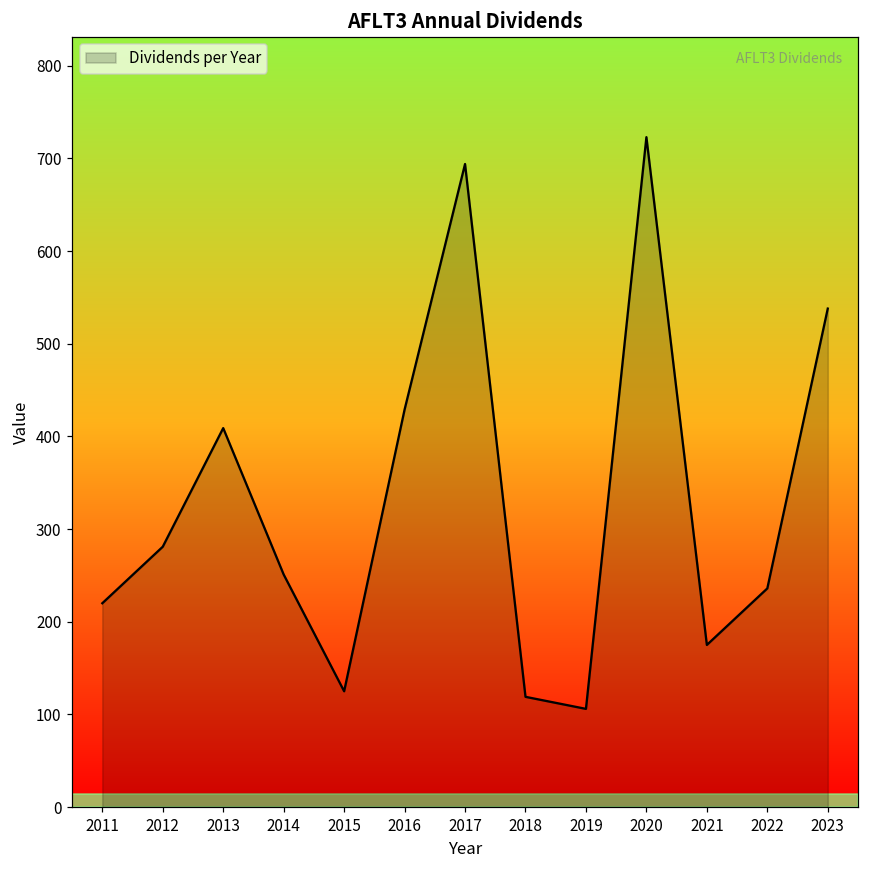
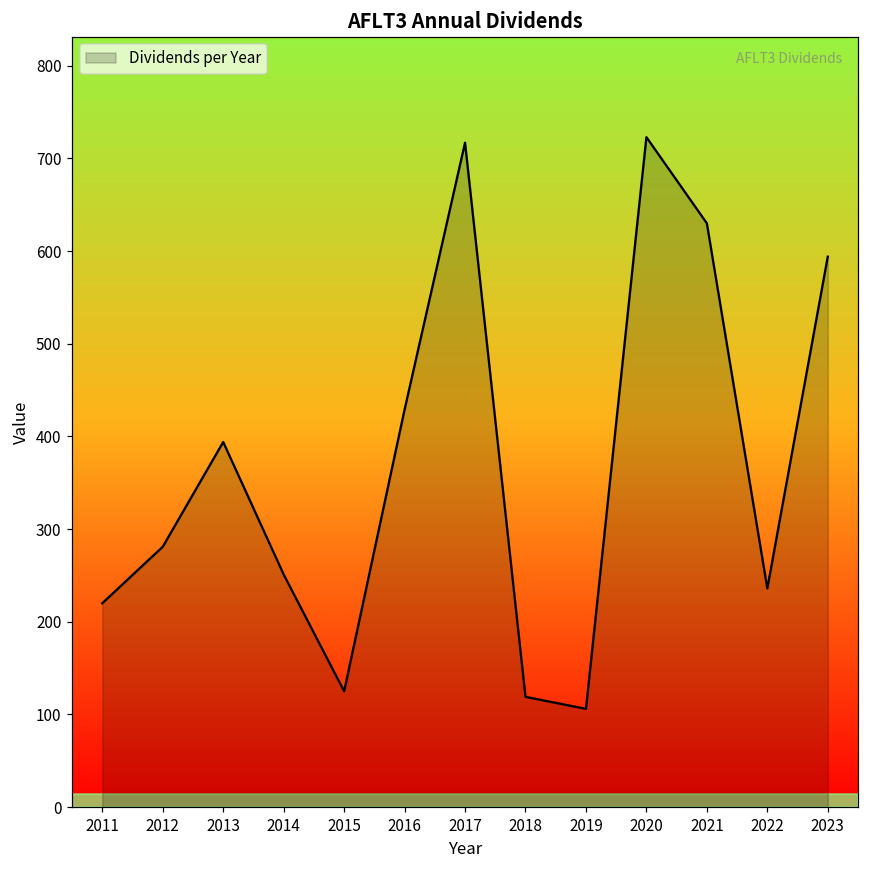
  {
    "2011": 220,
    "2012": 280,
-   "2013": 410,
+   "2013": 390,
    "2014": 250,
    "2015": 130,
    "2016": 430,
-   "2017": 690,
+   "2017": 720,
    "2018": 120,
    "2019": 110,
    "2020": 720,
-   "2021": 180,
+   "2021": 630,
    "2022": 240,
-   "2023": 540
+   "2023": 590
  }
